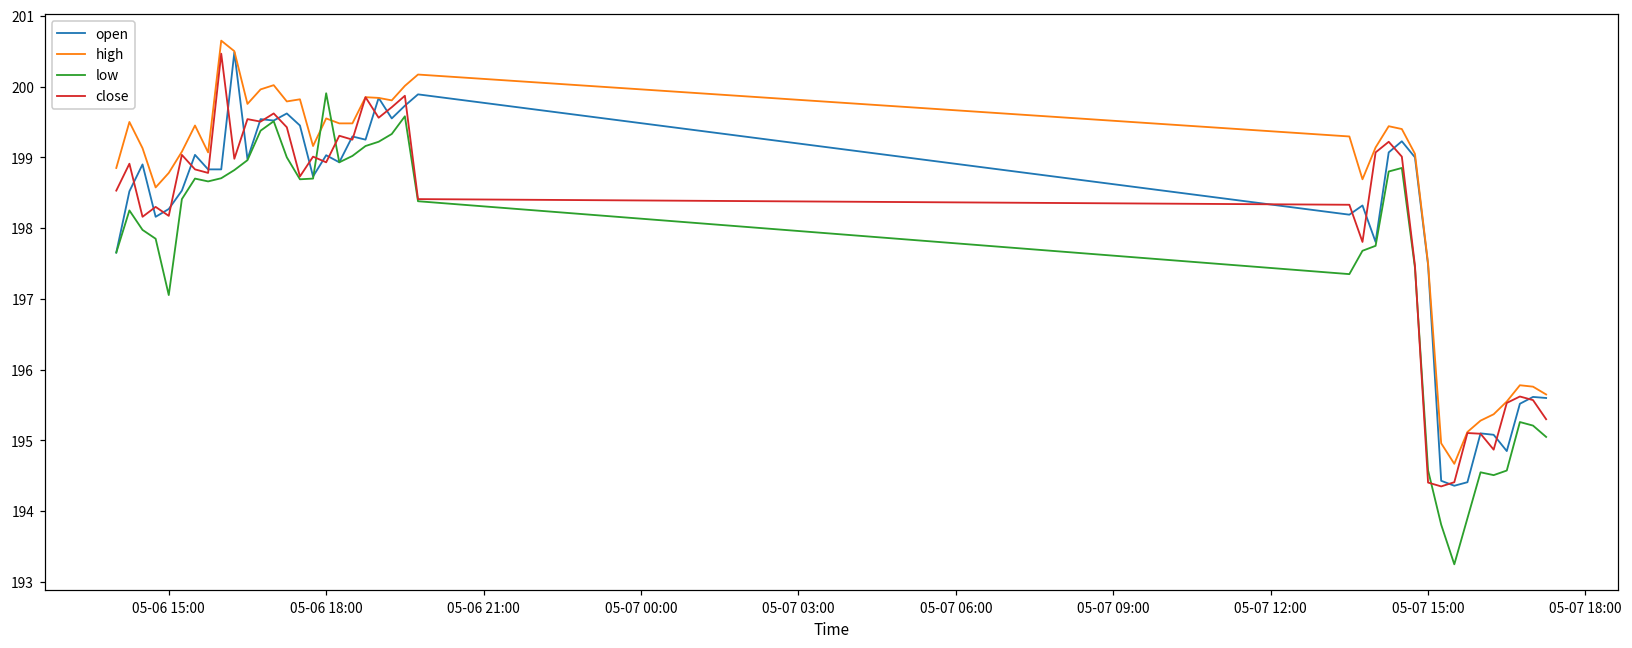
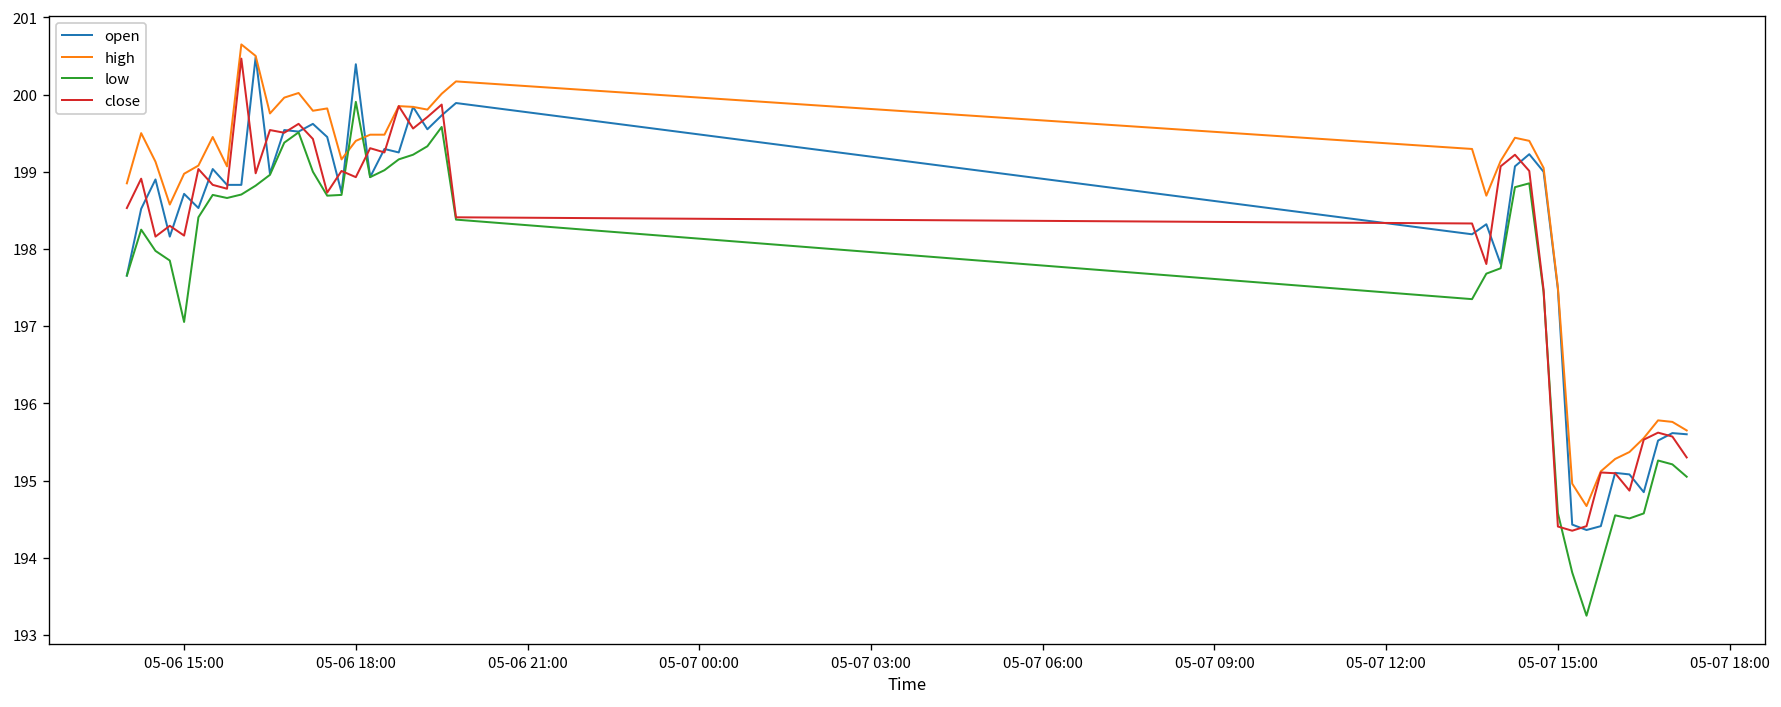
  {
    "open": {
-     "05-06 15:00": 198.3,
-     "05-06 18:00": 199.0
+     "05-06 15:00": 198.7,
+     "05-06 18:00": 200.4
    },
    "high": {
-     "05-06 15:00": 198.8,
-     "05-06 18:00": 199.6
+     "05-06 15:00": 199.0,
+     "05-06 18:00": 199.4
    },
    "low": {
      "05-06 15:00": 197.1,
      "05-06 18:00": 199.9,
      "05-07 15:00": 194.6
    },
    "close": {
      "05-06 15:00": 198.2,
      "05-06 18:00": 198.9,
      "05-07 15:00": 194.4
    }
  }
